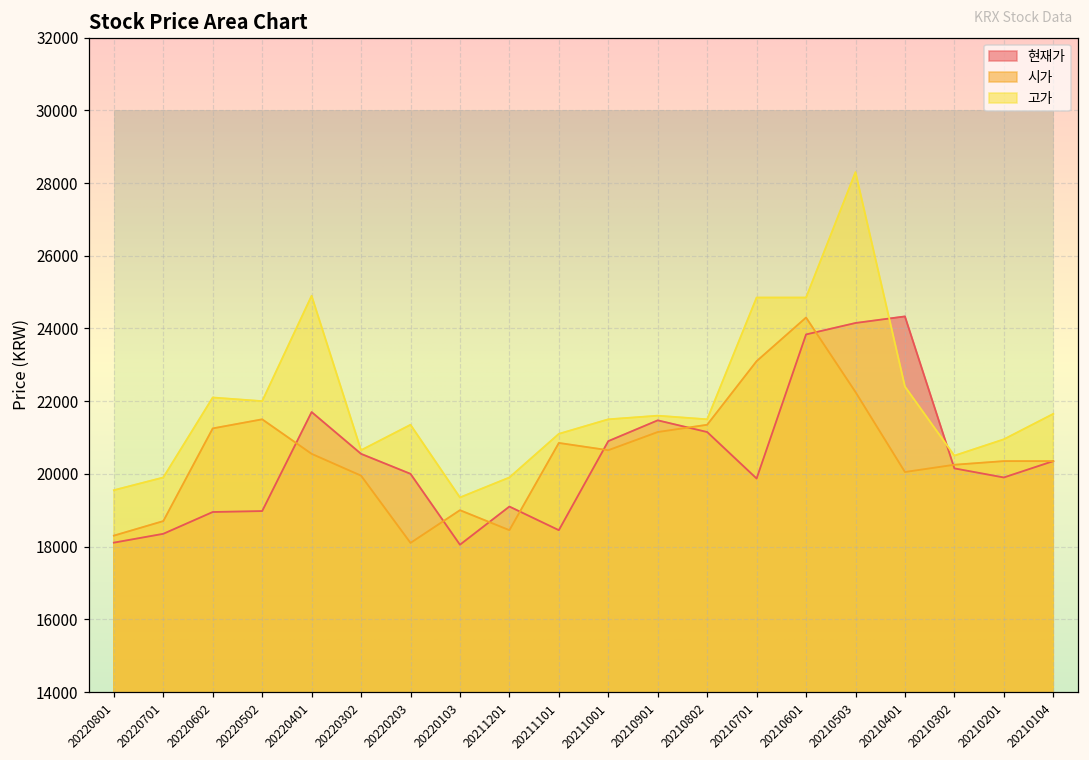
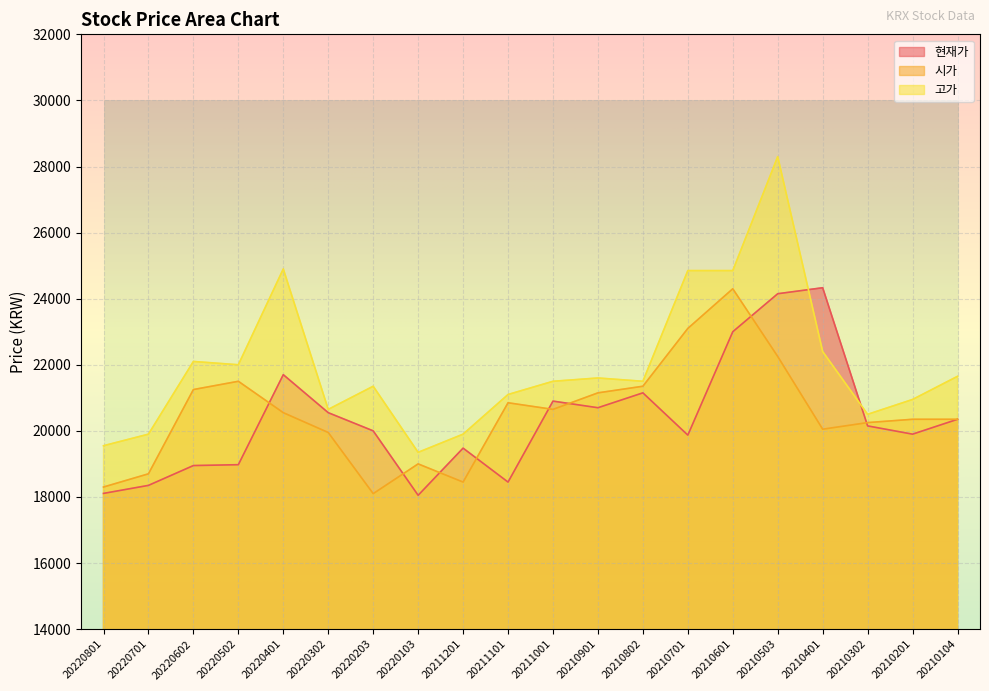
  {
    "현재가": {
      "20220801": 18100,
      "20220701": 18400,
      "20220602": 19000,
      "20220502": 19000,
      "20220401": 21700,
      "20220302": 20600,
      "20220203": 20000,
      "20220103": 18100,
-     "20211201": 19100,
+     "20211201": 19500,
      "20211101": 18500,
      "20211001": 20900,
-     "20210901": 21500,
+     "20210901": 20700,
      "20210802": 21200,
      "20210701": 19900,
-     "20210601": 23800,
+     "20210601": 23000,
      "20210503": 24200,
      "20210401": 24300,
      "20210302": 20200,
      "20210201": 19900
    }
  }
